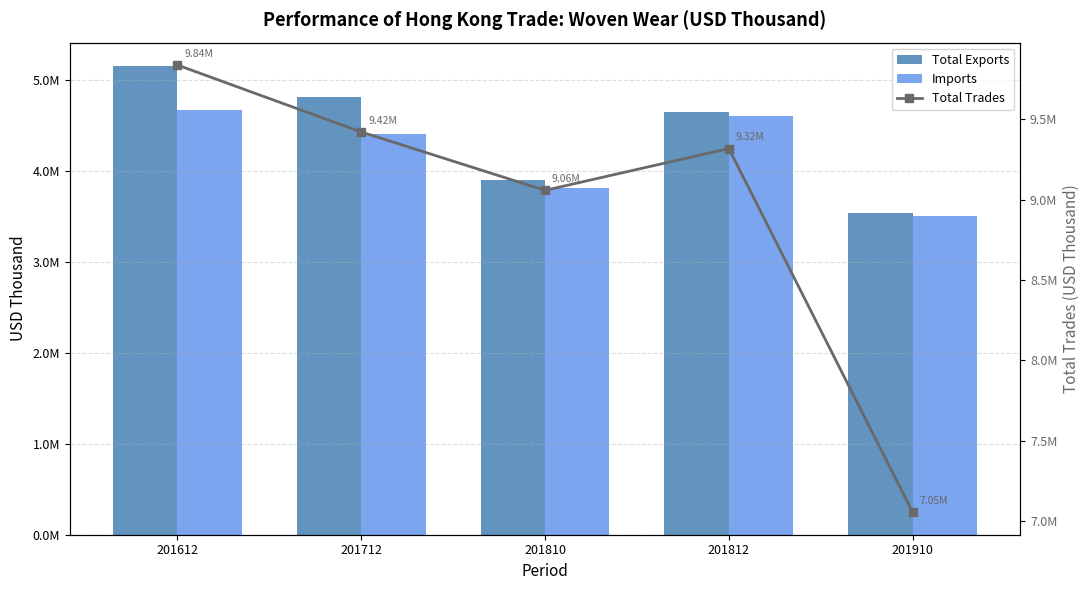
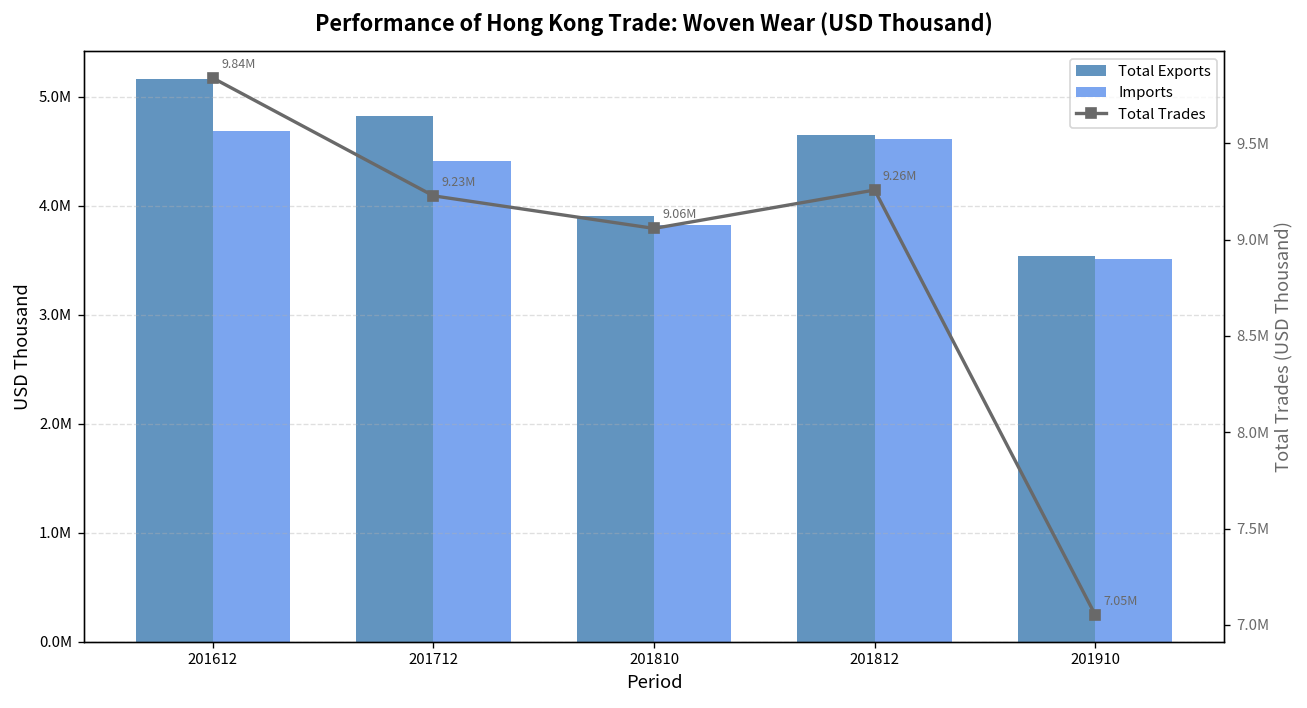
  {
    "Total Trades": {
      "201612": "9.84M",
-     "201712": "9.42M",
+     "201712": "9.23M",
      "201810": "9.06M",
-     "201812": "9.32M",
+     "201812": "9.26M",
      "201910": "7.05M"
    }
  }
